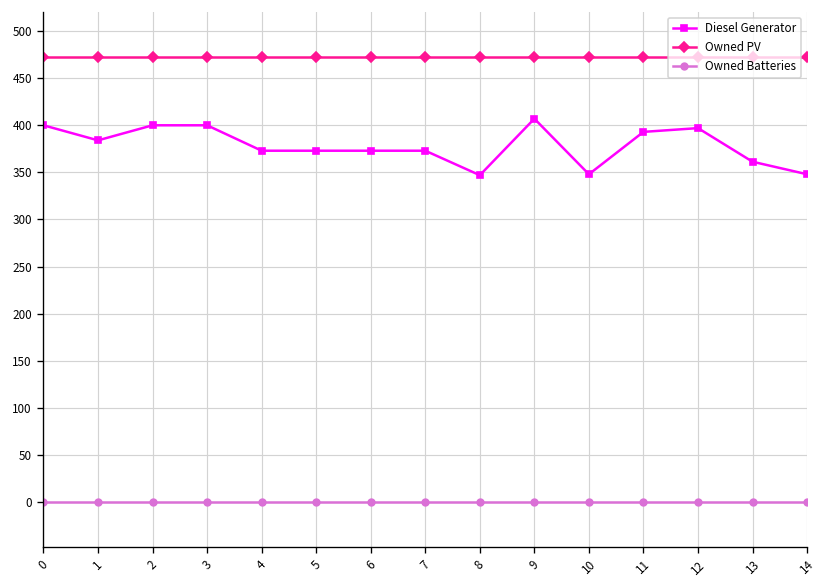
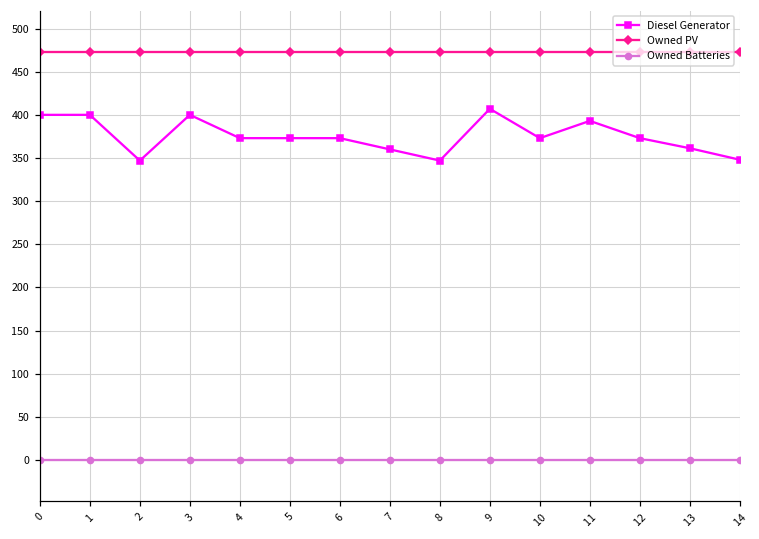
  {
    "Diesel Generator": {
      "0": 400,
-     "1": 380,
-     "2": 400,
+     "1": 400,
+     "2": 350,
      "3": 400,
      "4": 370,
      "5": 370,
      "6": 370,
-     "7": 370,
+     "7": 360,
      "8": 350,
      "9": 410,
-     "10": 350,
+     "10": 370,
      "11": 390,
-     "12": 400,
+     "12": 370,
      "13": 360,
      "14": 350
    },
    "Owned PV": {
      "0": 470,
      "1": 470,
      "2": 470,
      "3": 470,
      "4": 470,
      "5": 470,
      "6": 470,
      "7": 470,
      "8": 470,
      "9": 470,
      "10": 470,
      "11": 470,
      "14": 470
    },
    "Owned Batteries": {
      "0": 0,
      "1": 0,
      "2": 0,
      "3": 0,
      "4": 0,
      "5": 0,
      "6": 0,
      "7": 0,
      "8": 0,
      "9": 0,
      "10": 0,
      "11": 0,
      "12": 0,
      "13": 0,
      "14": 0
    }
  }
